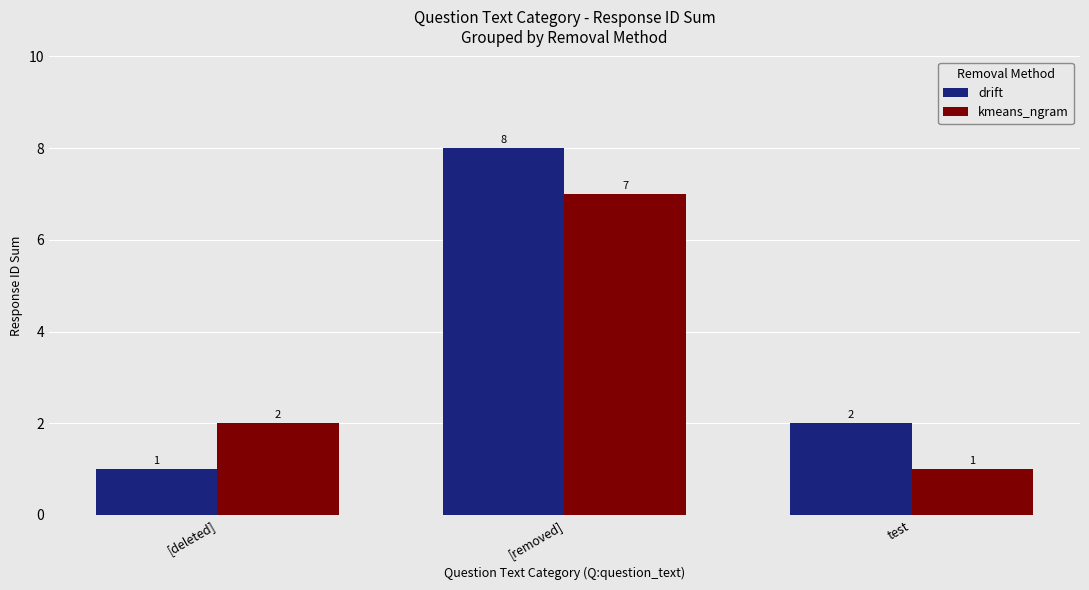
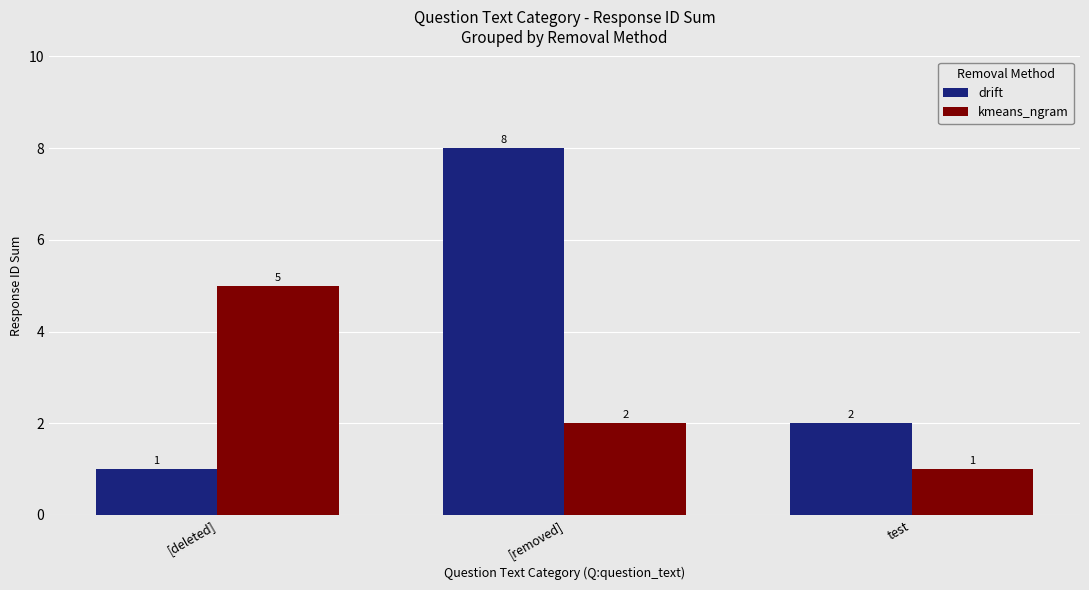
  {
    "drift": {
      "[deleted]": 1,
      "[removed]": 8,
      "test": 2
    },
    "kmeans_ngram": {
-     "[deleted]": 2,
-     "[removed]": 7,
+     "[deleted]": 5,
+     "[removed]": 2,
      "test": 1
    }
  }
